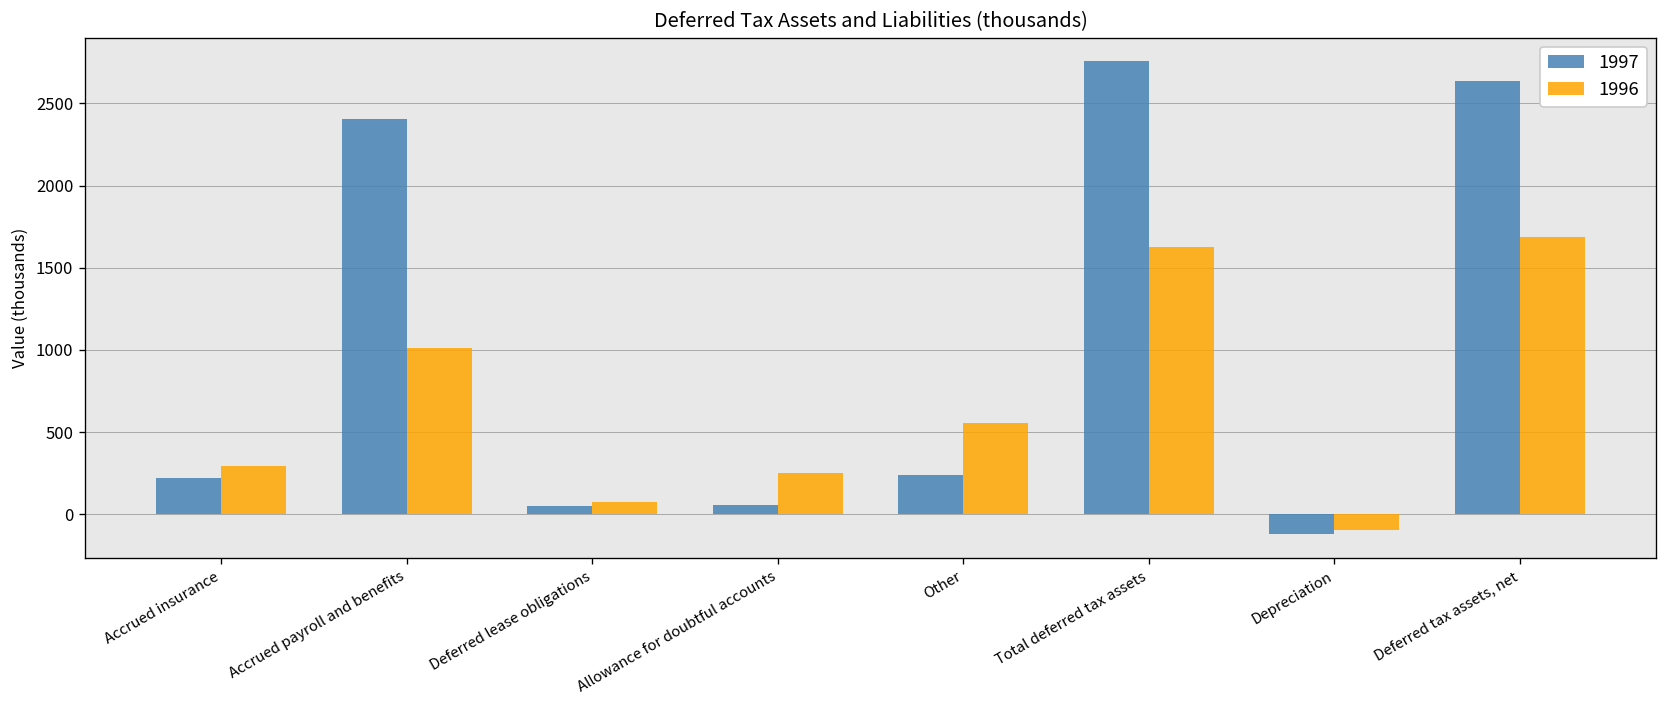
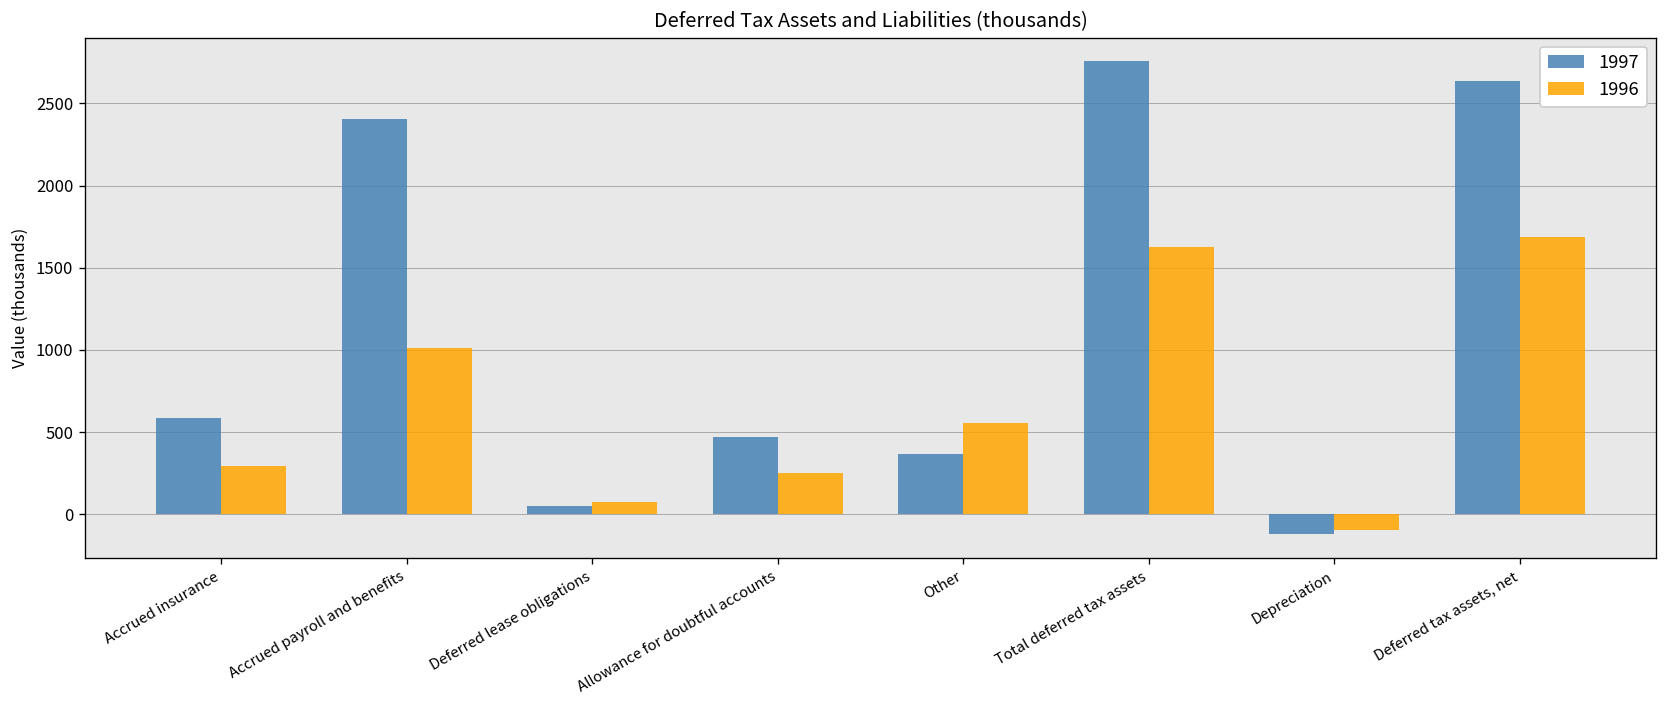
  {
    "1997": {
-     "Accrued insurance": 220,
+     "Accrued insurance": 590,
      "Accrued payroll and benefits": 2410,
      "Deferred lease obligations": 50,
-     "Allowance for doubtful accounts": 60,
-     "Other": 240,
+     "Allowance for doubtful accounts": 470,
+     "Other": 370,
      "Total deferred tax assets": 2760,
      "Depreciation": -120,
      "Deferred tax assets, net": 2630
    },
    "1996": {
      "Accrued insurance": 290,
      "Accrued payroll and benefits": 1010,
      "Deferred lease obligations": 70,
      "Allowance for doubtful accounts": 250,
      "Other": 560,
      "Total deferred tax assets": 1620,
      "Depreciation": -100,
      "Deferred tax assets, net": 1690
    }
  }
